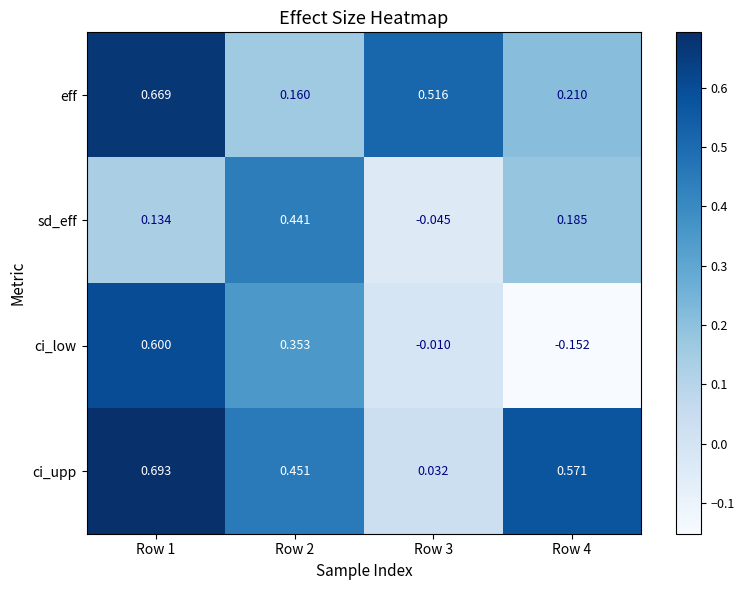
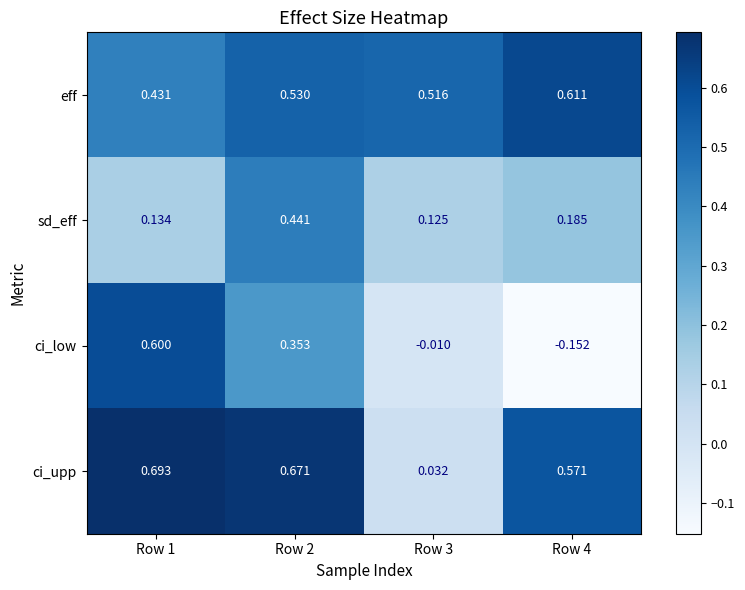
  {
    "eff": {
-     "Row 1": 0.669,
-     "Row 2": 0.160,
+     "Row 1": 0.431,
+     "Row 2": 0.530,
      "Row 3": 0.516,
-     "Row 4": 0.210
+     "Row 4": 0.611
    },
    "sd_eff": {
      "Row 1": 0.134,
      "Row 2": 0.441,
-     "Row 3": -0.045,
+     "Row 3": 0.125,
      "Row 4": 0.185
    },
    "ci_low": {
      "Row 1": 0.600,
      "Row 2": 0.353,
      "Row 3": -0.010,
      "Row 4": -0.152
    },
    "ci_upp": {
      "Row 1": 0.693,
-     "Row 2": 0.451,
+     "Row 2": 0.671,
      "Row 3": 0.032,
      "Row 4": 0.571
    }
  }
